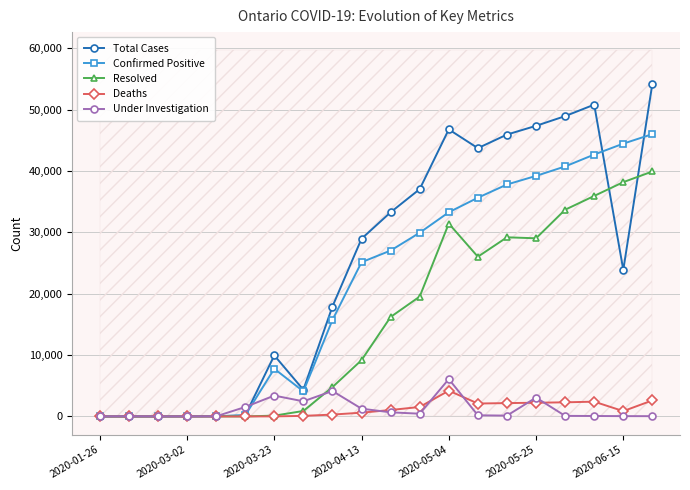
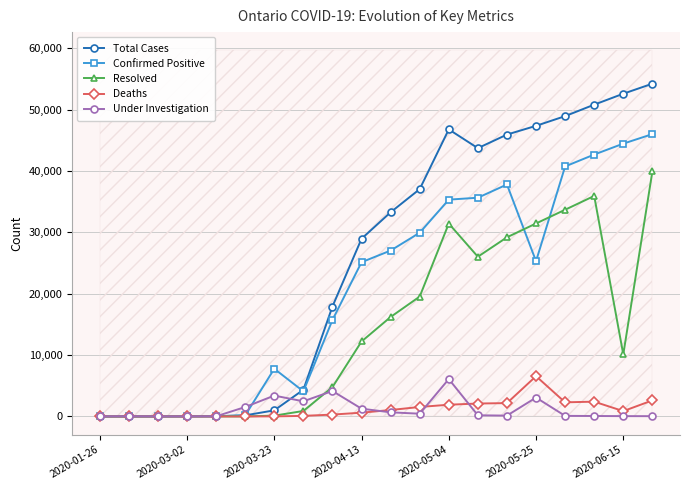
  {
    "Total Cases": {
-     "2020-03-23": "10,000",
+     "2020-03-23": "1,000",
      "2020-04-13": "29,000",
      "2020-05-04": "47,000",
      "2020-05-25": "47,000",
-     "2020-06-15": "24,000"
+     "2020-06-15": "53,000"
    },
    "Confirmed Positive": {
      "2020-03-23": "8,000",
      "2020-04-13": "25,000",
-     "2020-05-04": "33,000",
-     "2020-05-25": "39,000",
+     "2020-05-04": "35,000",
+     "2020-05-25": "25,000",
      "2020-06-15": "44,000"
    },
    "Resolved": {
-     "2020-04-13": "9,000",
+     "2020-04-13": "12,000",
      "2020-05-04": "31,000",
-     "2020-05-25": "29,000",
-     "2020-06-15": "38,000"
+     "2020-05-25": "31,000",
+     "2020-06-15": "10,000"
    },
    "Deaths": {
      "2020-04-13": "1,000",
-     "2020-05-04": "4,000",
-     "2020-05-25": "2,000",
+     "2020-05-04": "2,000",
+     "2020-05-25": "7,000",
      "2020-06-15": "1,000"
    },
    "Under Investigation": {
      "2020-03-23": "3,000",
      "2020-04-13": "1,000",
      "2020-05-04": "6,000",
      "2020-05-25": "3,000",
      "2020-06-15": "0"
    }
  }
